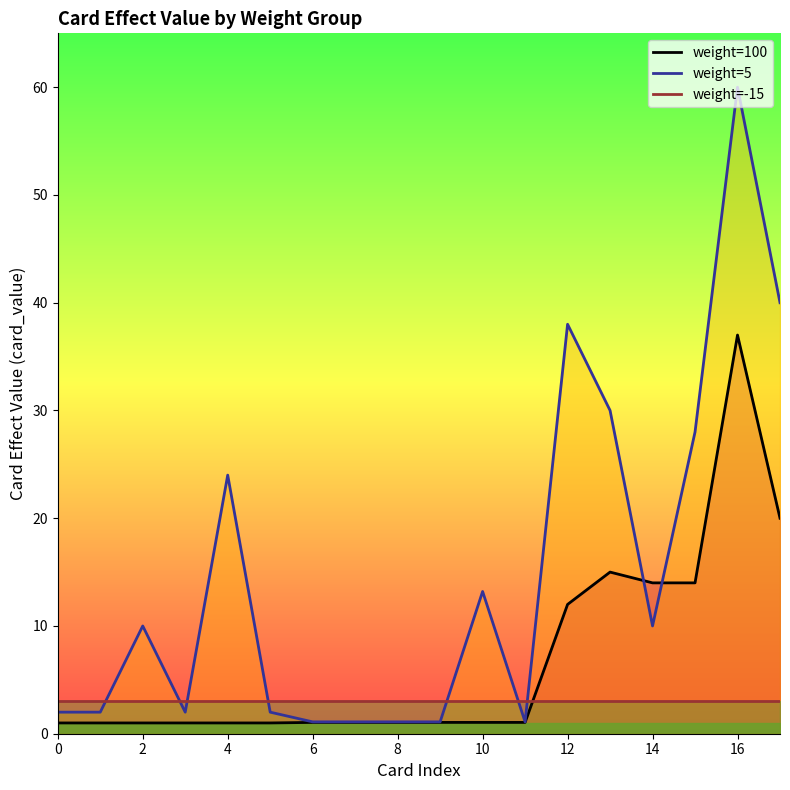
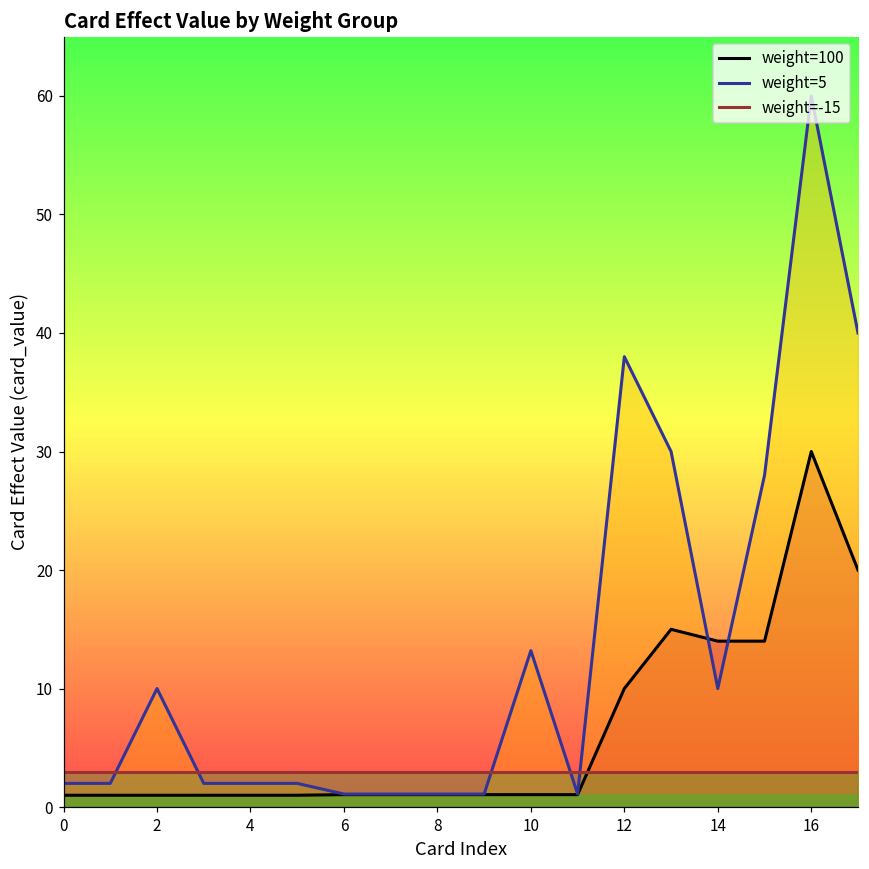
  {
    "weight=100": {
-     "12": 12,
+     "12": 10,
      "14": 14,
-     "16": 37
+     "16": 30
    },
    "weight=5": {
      "0": 2,
      "2": 10,
-     "4": 24,
+     "4": 2,
      "10": 13,
      "12": 38,
      "14": 10
    },
    "weight=-15": {
      "0": 3,
      "2": 3,
      "4": 3,
      "6": 3,
      "8": 3,
      "10": 3,
      "12": 3,
      "14": 3,
      "16": 3
    }
  }
